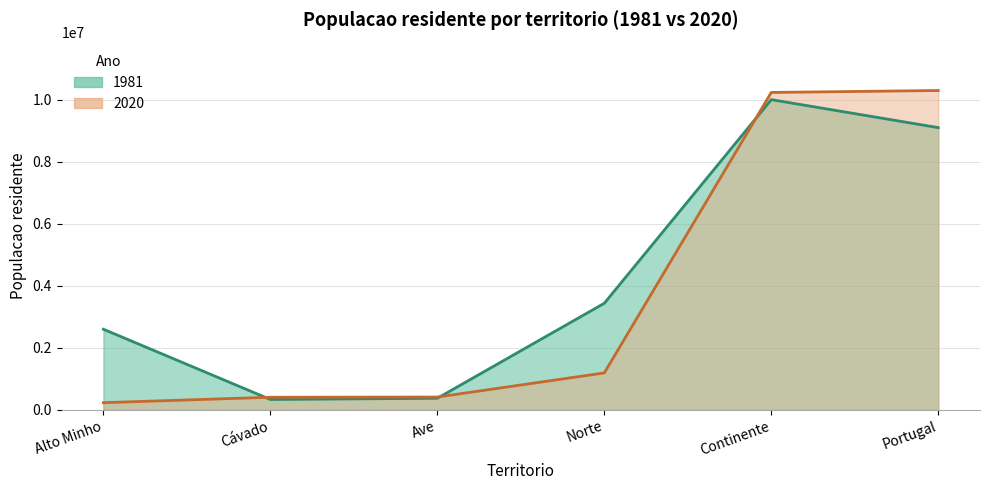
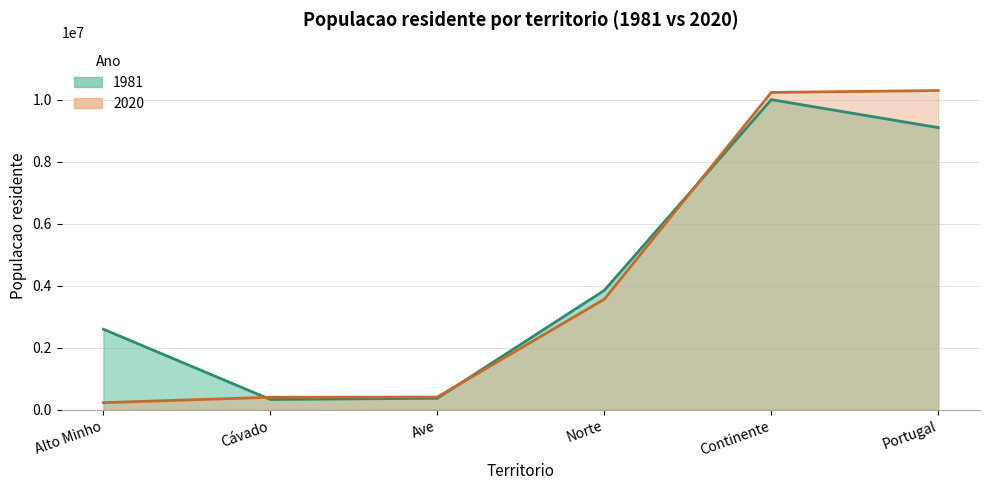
  {
    "1981": {
      "Alto Minho": 2600000,
-     "Norte": 3400000,
+     "Norte": 3900000,
      "Continente": 10000000,
      "Portugal": 9100000
    },
    "2020": {
      "Alto Minho": 200000,
-     "Norte": 1200000,
+     "Norte": 3600000,
      "Continente": 10200000,
      "Portugal": 10300000
    }
  }
